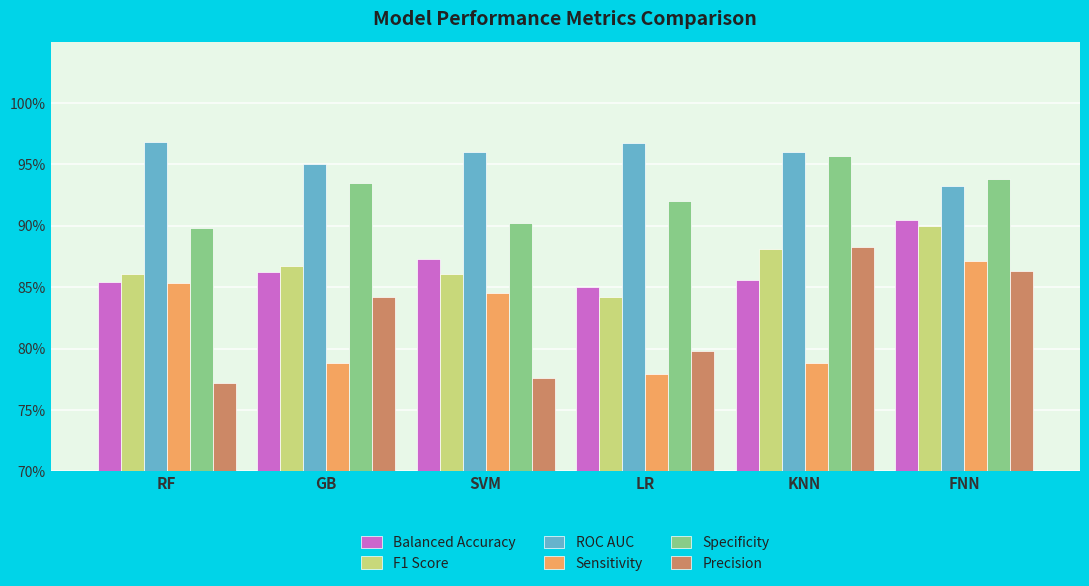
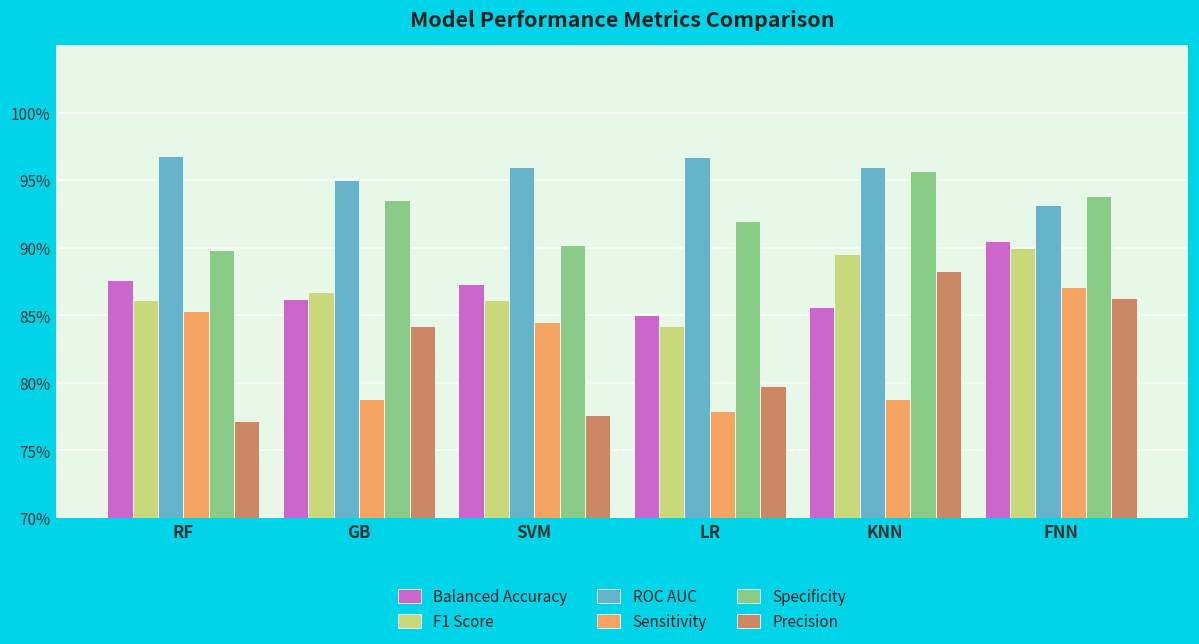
  {
    "Balanced Accuracy": {
-     "RF": "85.4%",
+     "RF": "87.6%",
      "GB": "86.2%",
      "SVM": "87.3%",
      "LR": "85.0%",
      "KNN": "85.6%",
      "FNN": "90.5%"
    },
    "F1 Score": {
      "RF": "86.1%",
      "GB": "86.7%",
      "SVM": "86.1%",
      "LR": "84.2%",
-     "KNN": "88.1%",
+     "KNN": "89.5%",
      "FNN": "90.0%"
    },
    "ROC AUC": {
      "RF": "96.8%",
      "GB": "95.0%",
      "SVM": "96.0%",
      "LR": "96.7%",
      "KNN": "96.0%",
      "FNN": "93.2%"
    },
    "Specificity": {
      "RF": "89.8%",
      "GB": "93.5%",
      "SVM": "90.2%",
      "LR": "92.0%",
      "KNN": "95.7%",
      "FNN": "93.8%"
    }
  }
